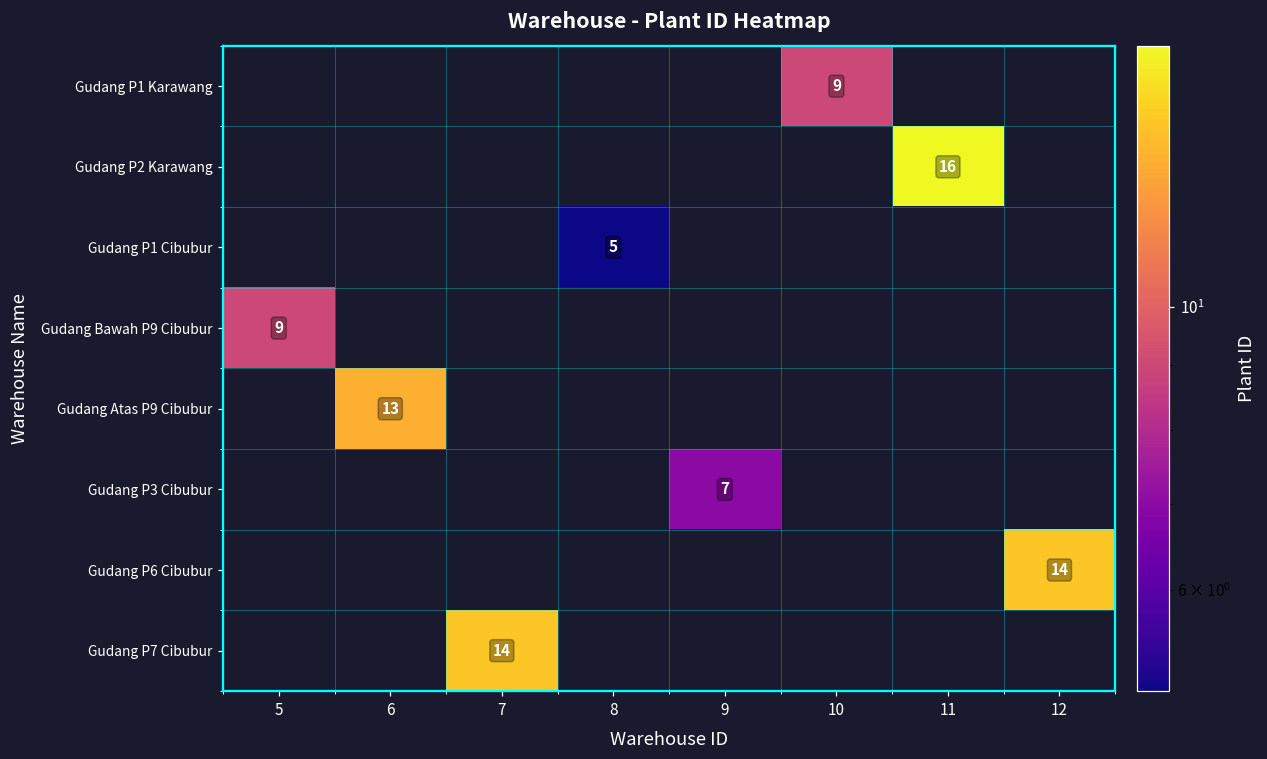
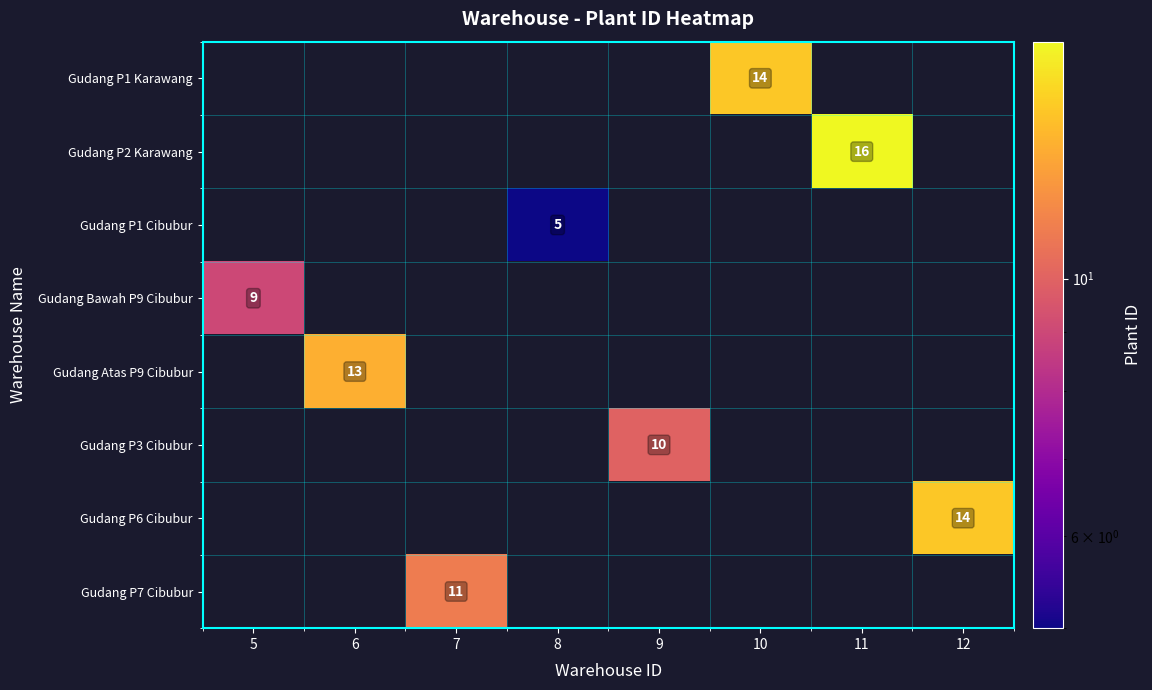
  {
    "Gudang P1 Karawang": {
-     "10": 9
+     "10": 14
    },
    "Gudang P3 Cibubur": {
-     "9": 7
+     "9": 10
    },
    "Gudang P7 Cibubur": {
-     "7": 14
+     "7": 11
    }
  }
